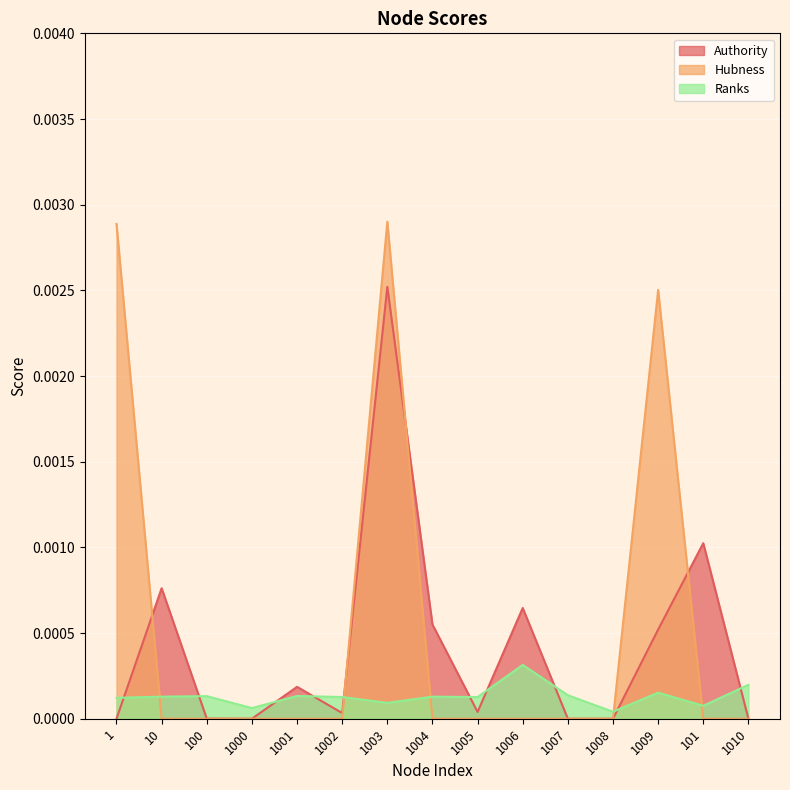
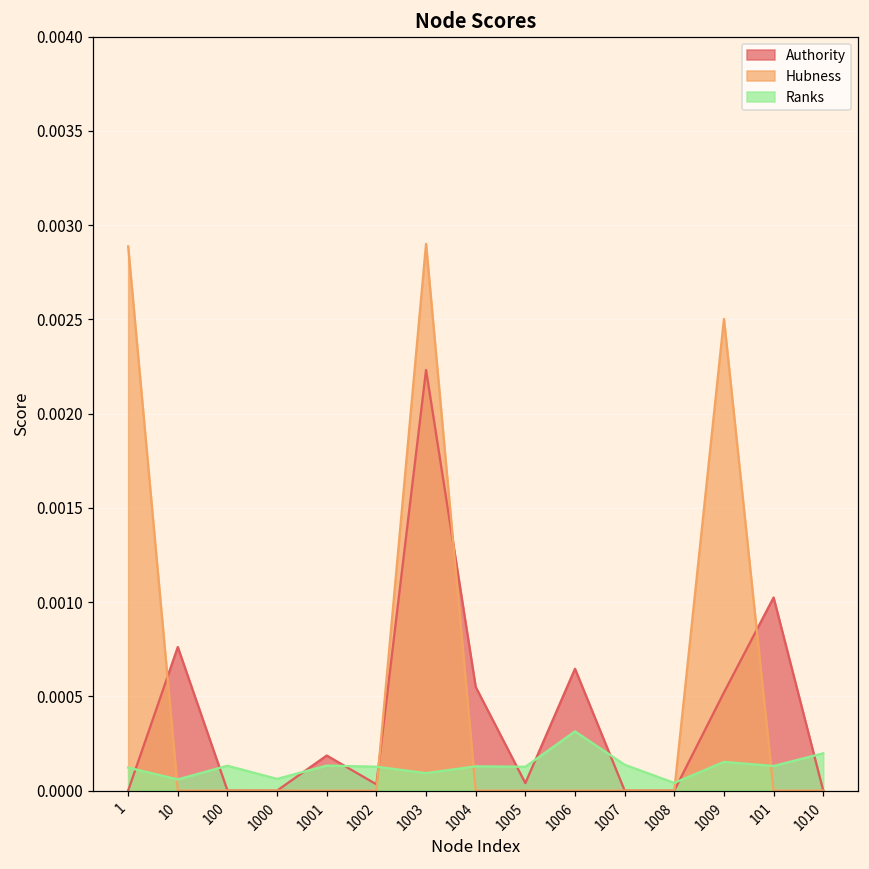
  {
    "Authority": {
      "1": 0.00000,
      "10": 0.00076,
      "1001": 0.00019,
      "1002": 0.00003,
-     "1003": 0.00252,
+     "1003": 0.00223,
      "1004": 0.00055,
      "1005": 0.00004,
      "1006": 0.00065,
      "1009": 0.00052,
      "101": 0.00102
    },
    "Hubness": {
      "1": 0.00289,
      "10": 0.00000,
      "1001": 0.00000,
      "1002": 0.00000,
      "1003": 0.00290,
      "1004": 0.00000,
      "1005": 0.00000,
      "1006": 0.00000,
      "1009": 0.00250,
      "101": 0.00000
    },
    "Ranks": {
      "1": 0.00012,
-     "10": 0.00013,
+     "10": 0.00006,
      "100": 0.00013,
      "1000": 0.00006,
      "1001": 0.00013,
      "1002": 0.00013,
      "1003": 0.00009,
      "1004": 0.00013,
      "1005": 0.00013,
      "1006": 0.00031,
      "1007": 0.00014,
      "1008": 0.00004,
      "1009": 0.00015,
-     "101": 0.00008,
+     "101": 0.00013,
      "1010": 0.00020
    }
  }
